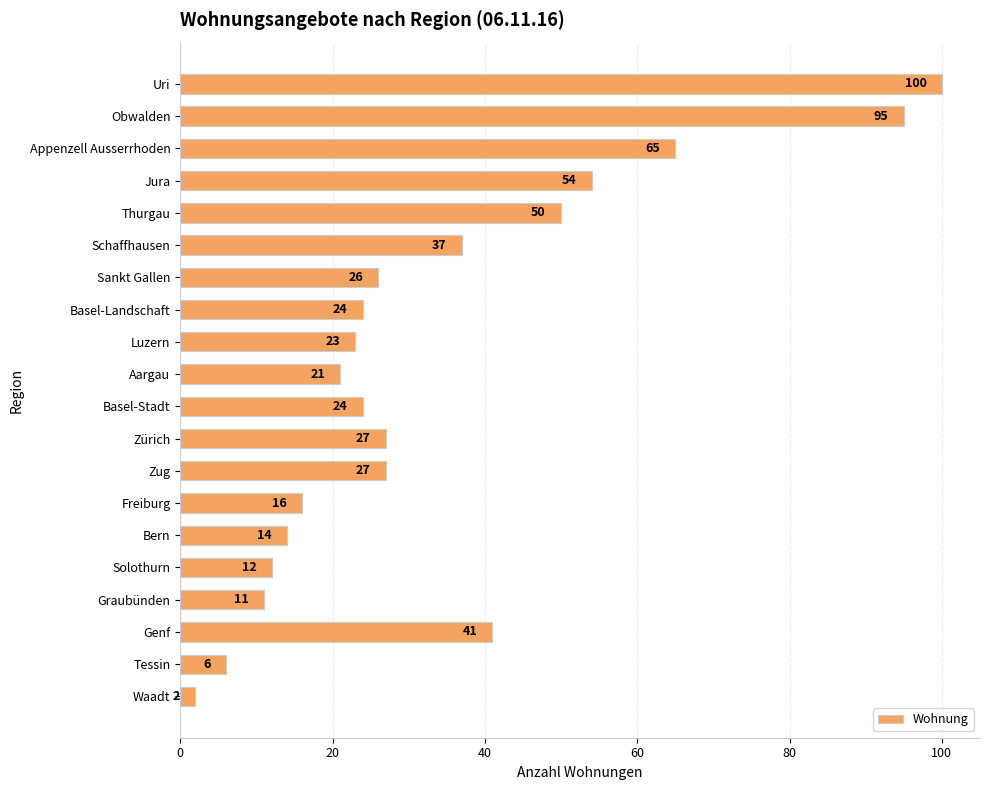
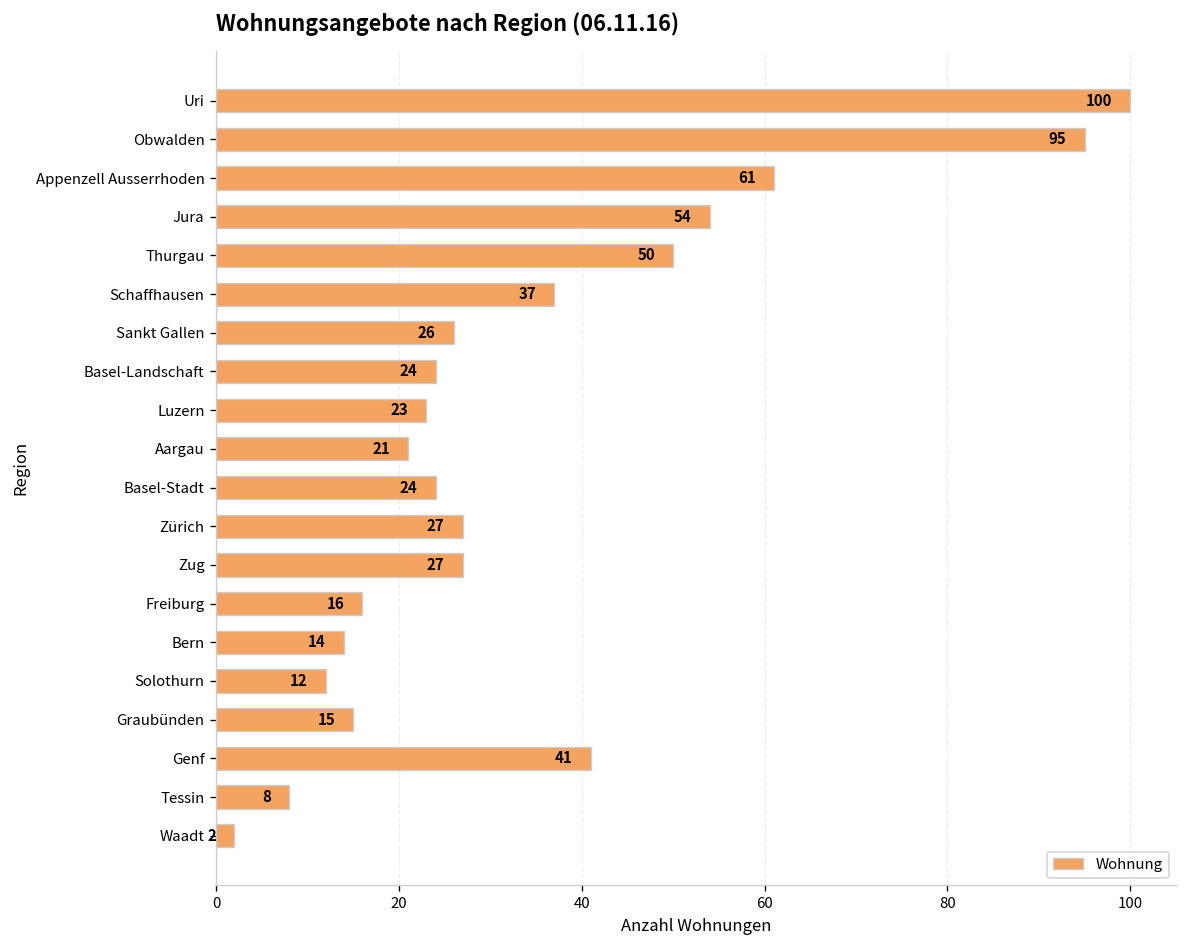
  {
    "Uri": 100,
    "Obwalden": 95,
-   "Appenzell Ausserrhoden": 65,
+   "Appenzell Ausserrhoden": 61,
    "Jura": 54,
    "Thurgau": 50,
    "Schaffhausen": 37,
    "Sankt Gallen": 26,
    "Basel-Landschaft": 24,
    "Luzern": 23,
    "Aargau": 21,
    "Basel-Stadt": 24,
    "Zürich": 27,
    "Zug": 27,
    "Freiburg": 16,
    "Bern": 14,
    "Solothurn": 12,
-   "Graubünden": 11,
+   "Graubünden": 15,
    "Genf": 41,
-   "Tessin": 6,
+   "Tessin": 8,
    "Waadt": 2
  }
